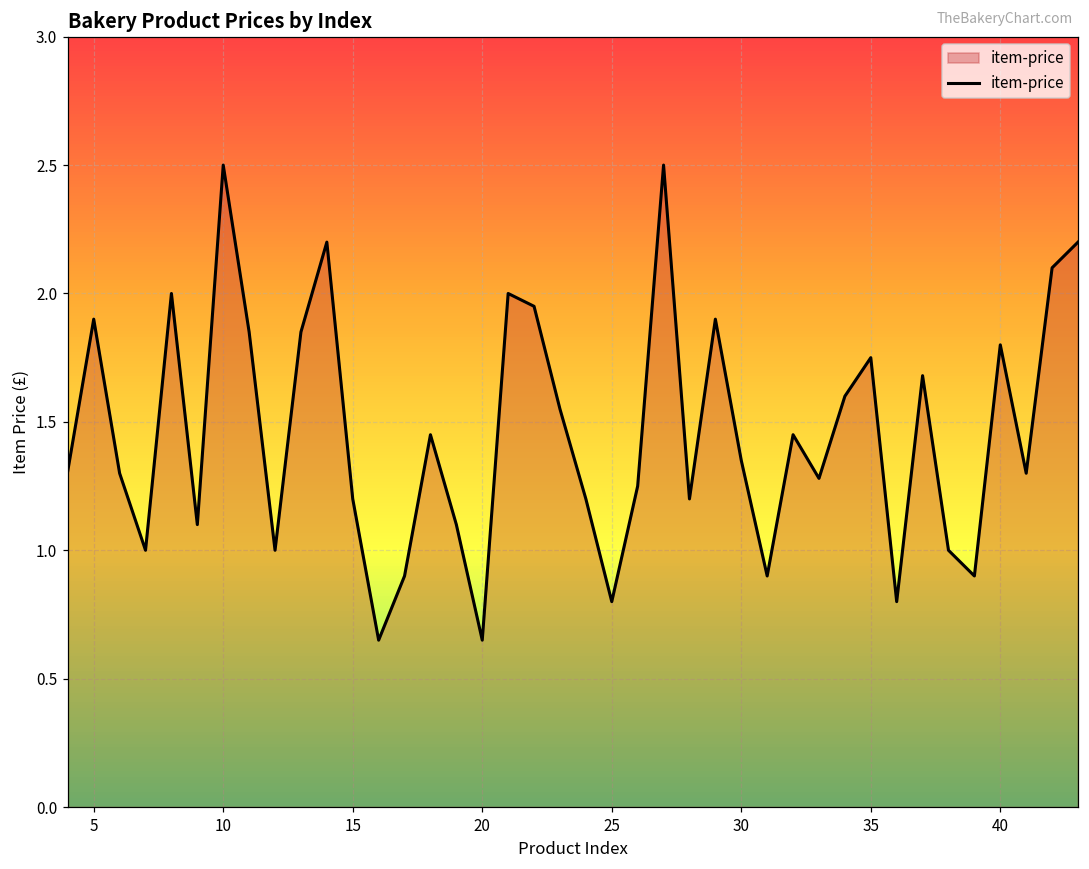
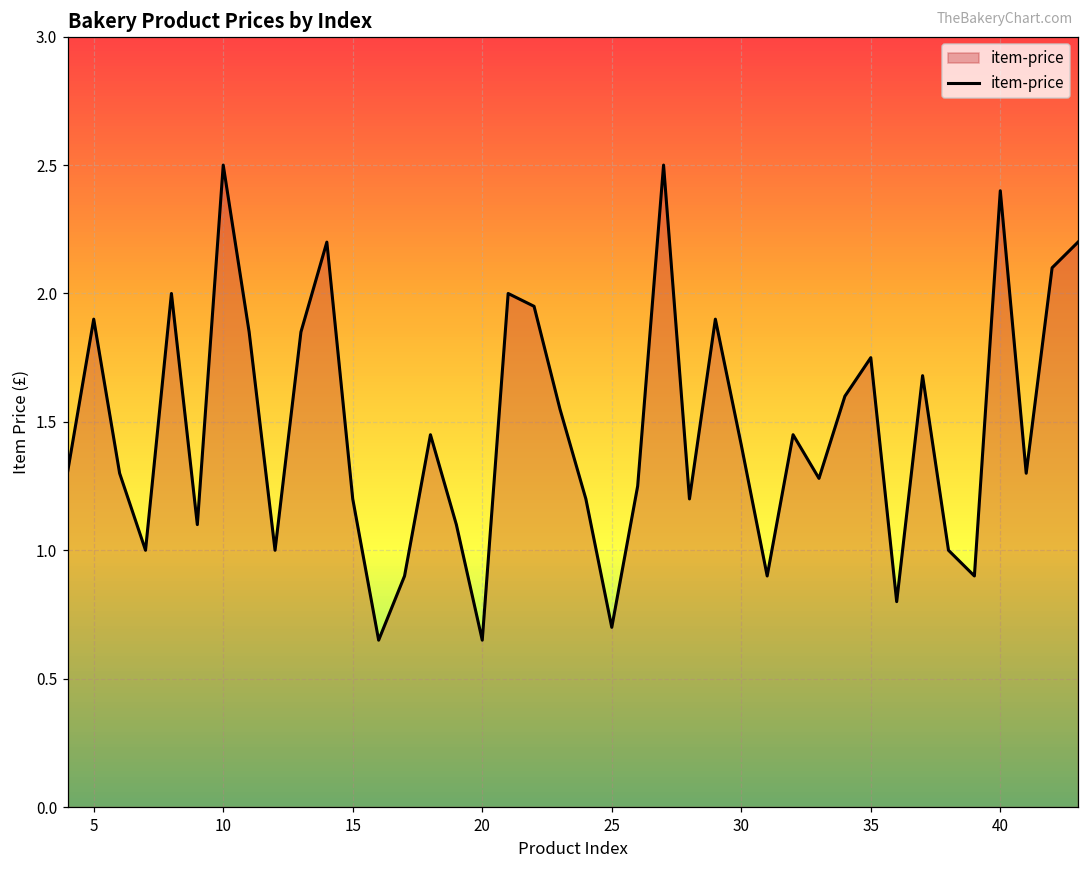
  {
    "5": 1.90,
    "10": 2.50,
    "15": 1.20,
    "20": 0.65,
-   "25": 0.8,
-   "30": 1.35,
+   "25": 0.7,
+   "30": 1.41,
    "35": 1.75,
-   "40": 1.8
+   "40": 2.4
  }
